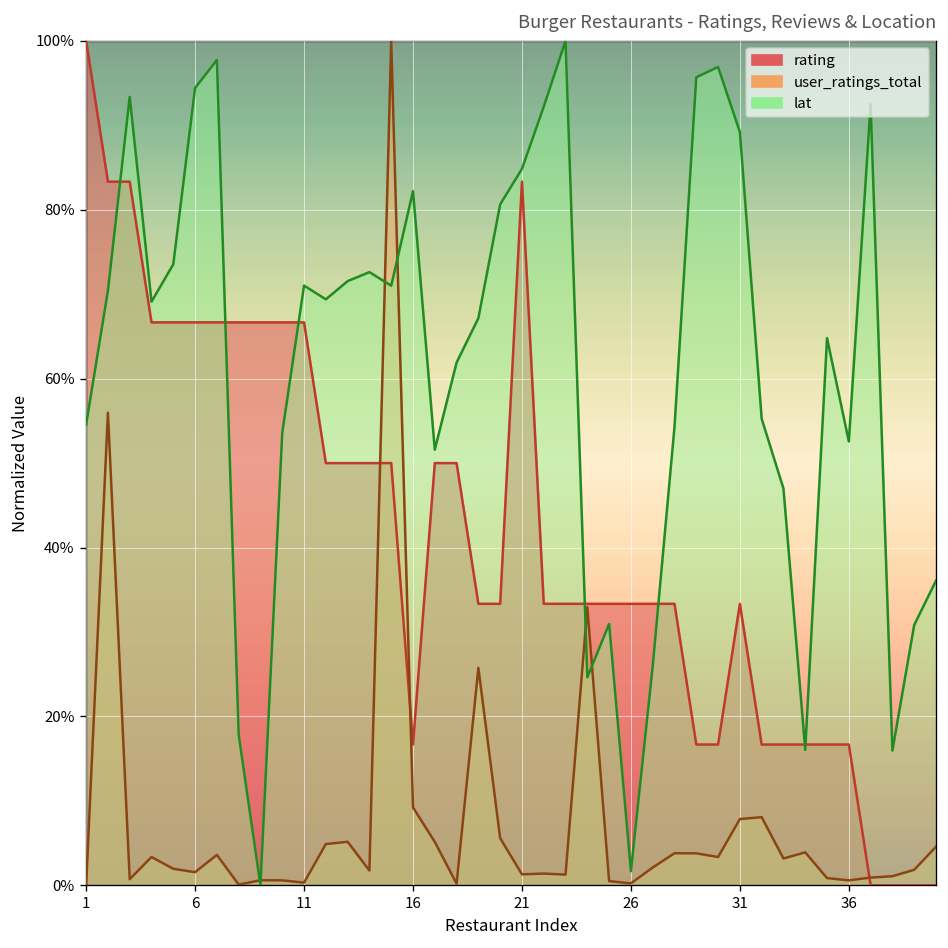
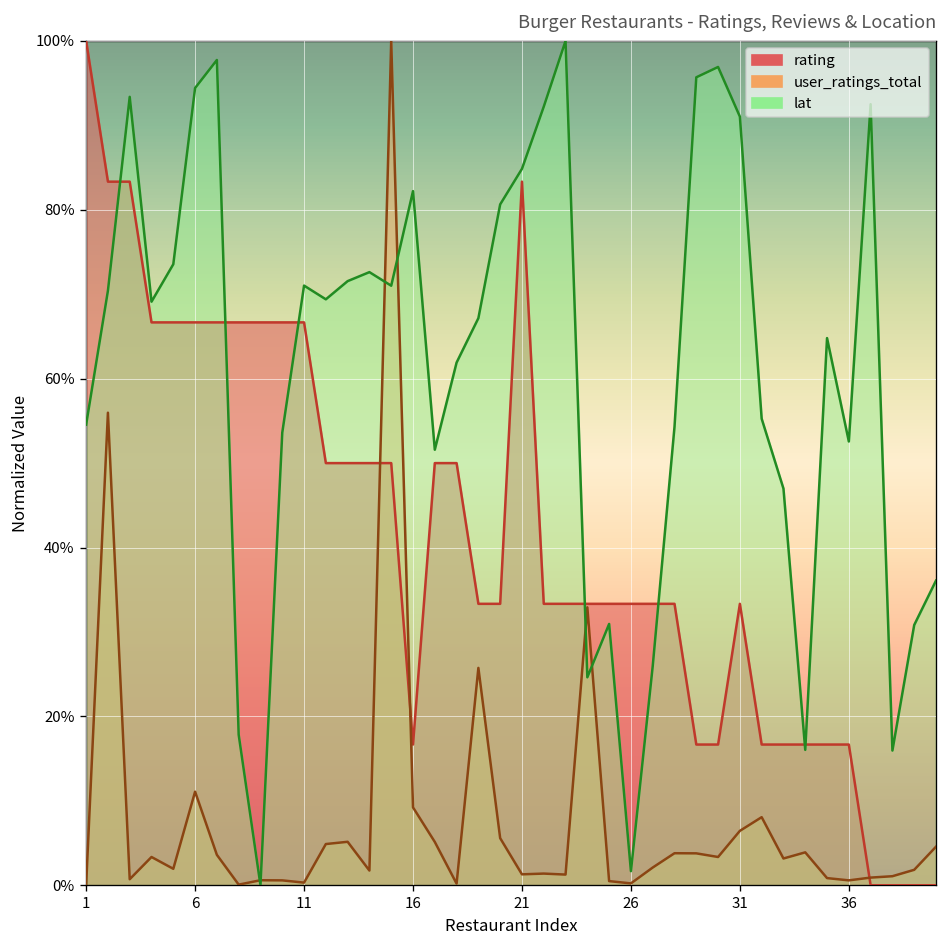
  {
    "rating": {
      "1": "100%",
      "6": "67%",
      "11": "67%",
      "16": "17%",
      "21": "83%",
      "26": "33%",
      "31": "33%",
      "36": "17%"
    },
    "user_ratings_total": {
      "1": "0%",
-     "6": "2%",
+     "6": "11%",
      "11": "0%",
      "16": "9%",
      "21": "1%",
      "26": "0%",
-     "31": "8%",
+     "31": "6%",
      "36": "1%"
    },
    "lat": {
      "1": "55%",
      "6": "94%",
      "11": "71%",
      "16": "82%",
      "21": "85%",
      "26": "2%",
-     "31": "89%",
+     "31": "91%",
      "36": "53%"
    }
  }
